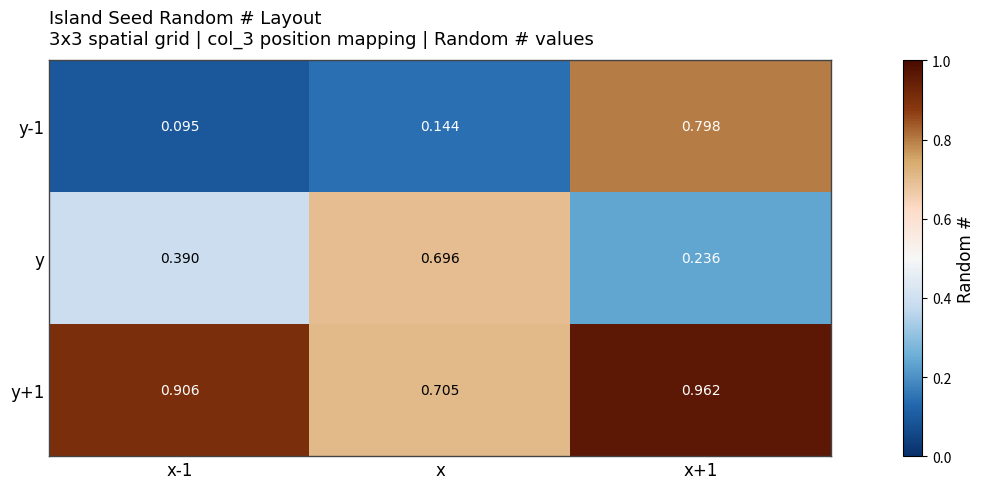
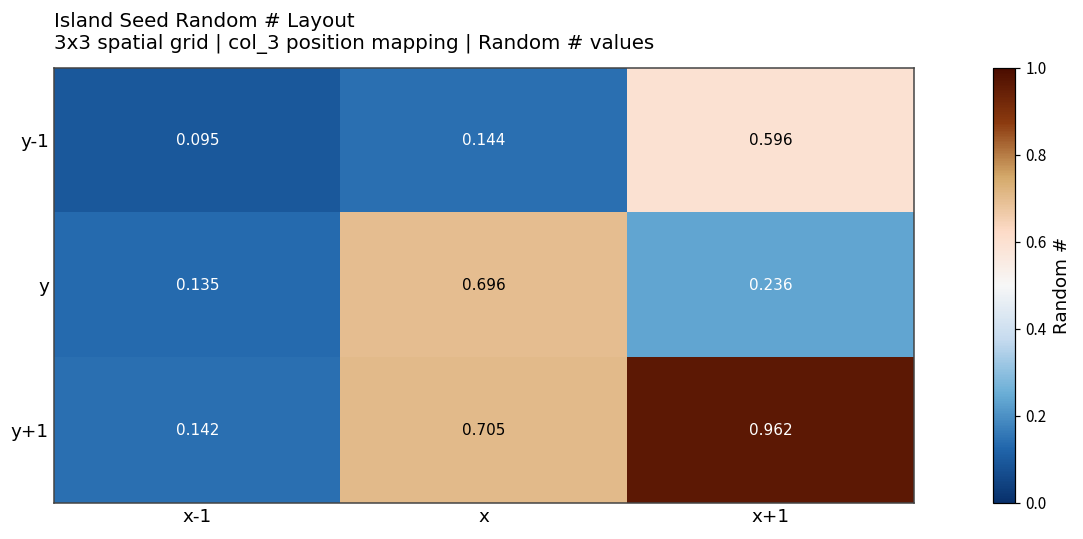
  {
    "y-1": {
      "x-1": 0.095,
      "x": 0.144,
-     "x+1": 0.798
+     "x+1": 0.596
    },
    "y": {
-     "x-1": 0.390,
+     "x-1": 0.135,
      "x": 0.696,
      "x+1": 0.236
    },
    "y+1": {
-     "x-1": 0.906,
+     "x-1": 0.142,
      "x": 0.705,
      "x+1": 0.962
    }
  }
